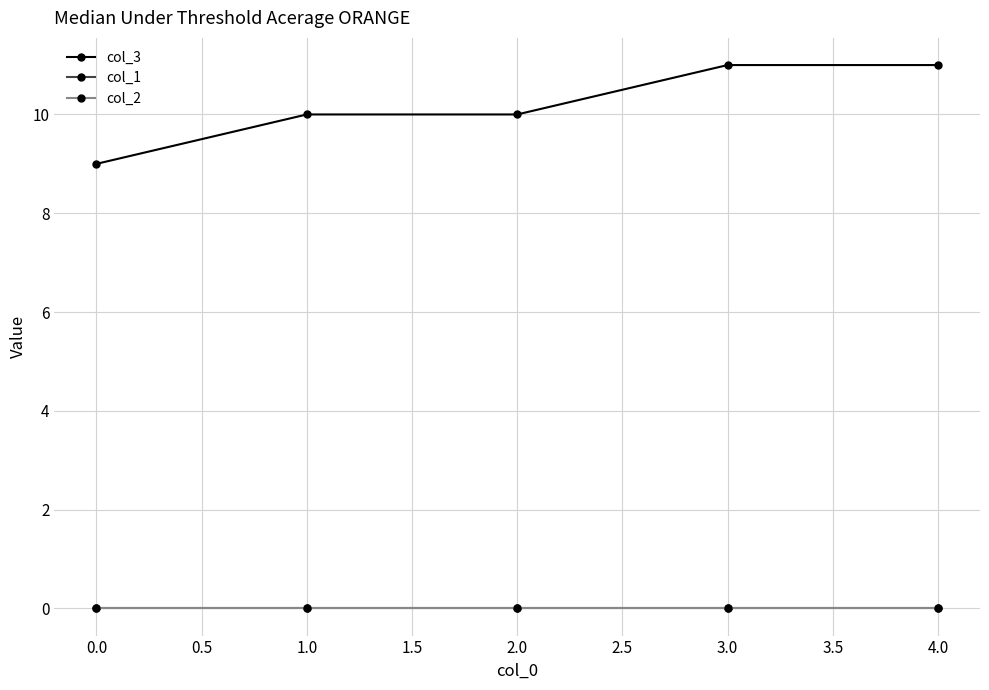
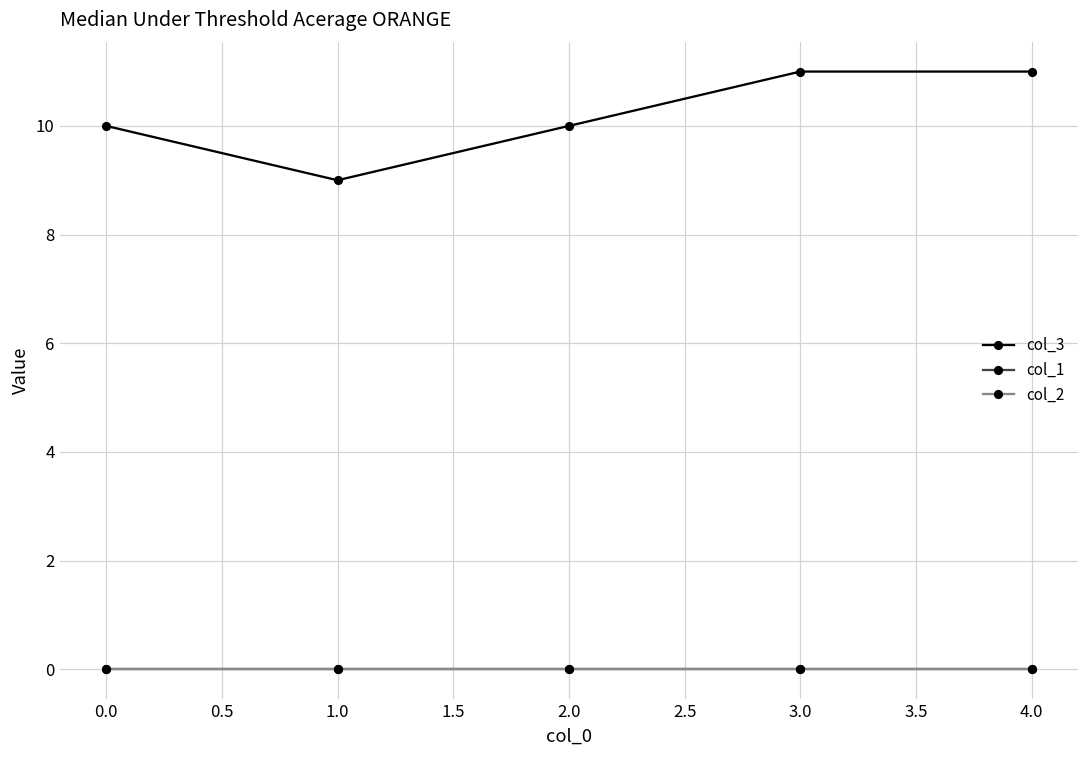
  {
    "col_3": {
-     "0.0": 9,
-     "1.0": 10,
+     "0.0": 10,
+     "1.0": 9,
      "2.0": 10,
      "3.0": 11,
      "4.0": 11
    },
    "col_2": {
      "0.0": 0,
      "1.0": 0,
      "2.0": 0,
      "3.0": 0,
      "4.0": 0
    }
  }
